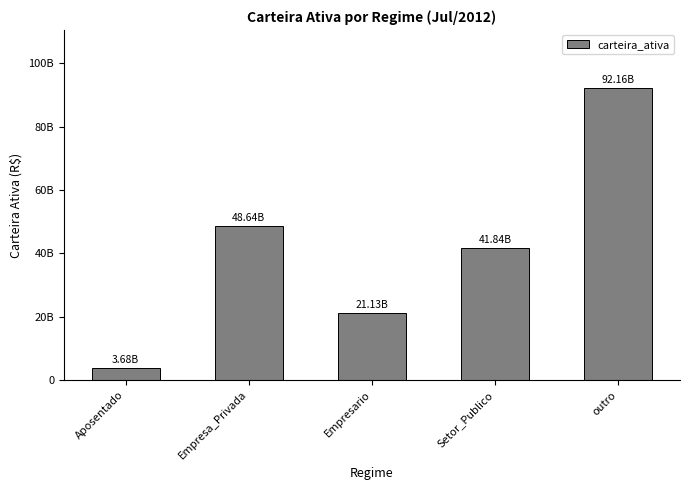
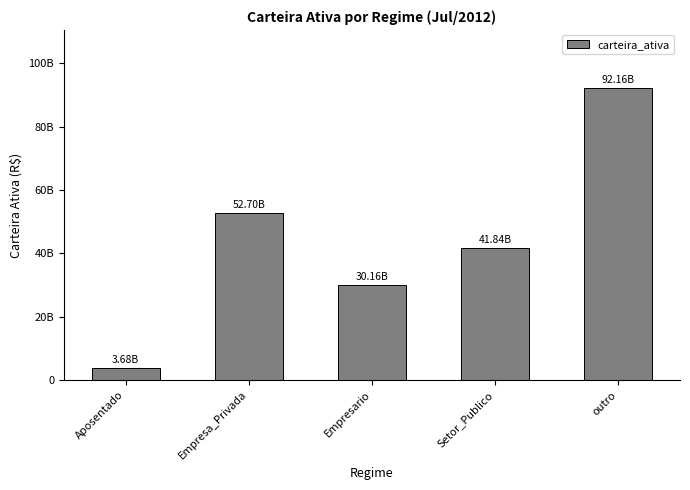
  {
    "Aposentado": "3.68B",
-   "Empresa_Privada": "48.64B",
-   "Empresario": "21.13B",
+   "Empresa_Privada": "52.70B",
+   "Empresario": "30.16B",
    "Setor_Publico": "41.84B",
    "outro": "92.16B"
  }
